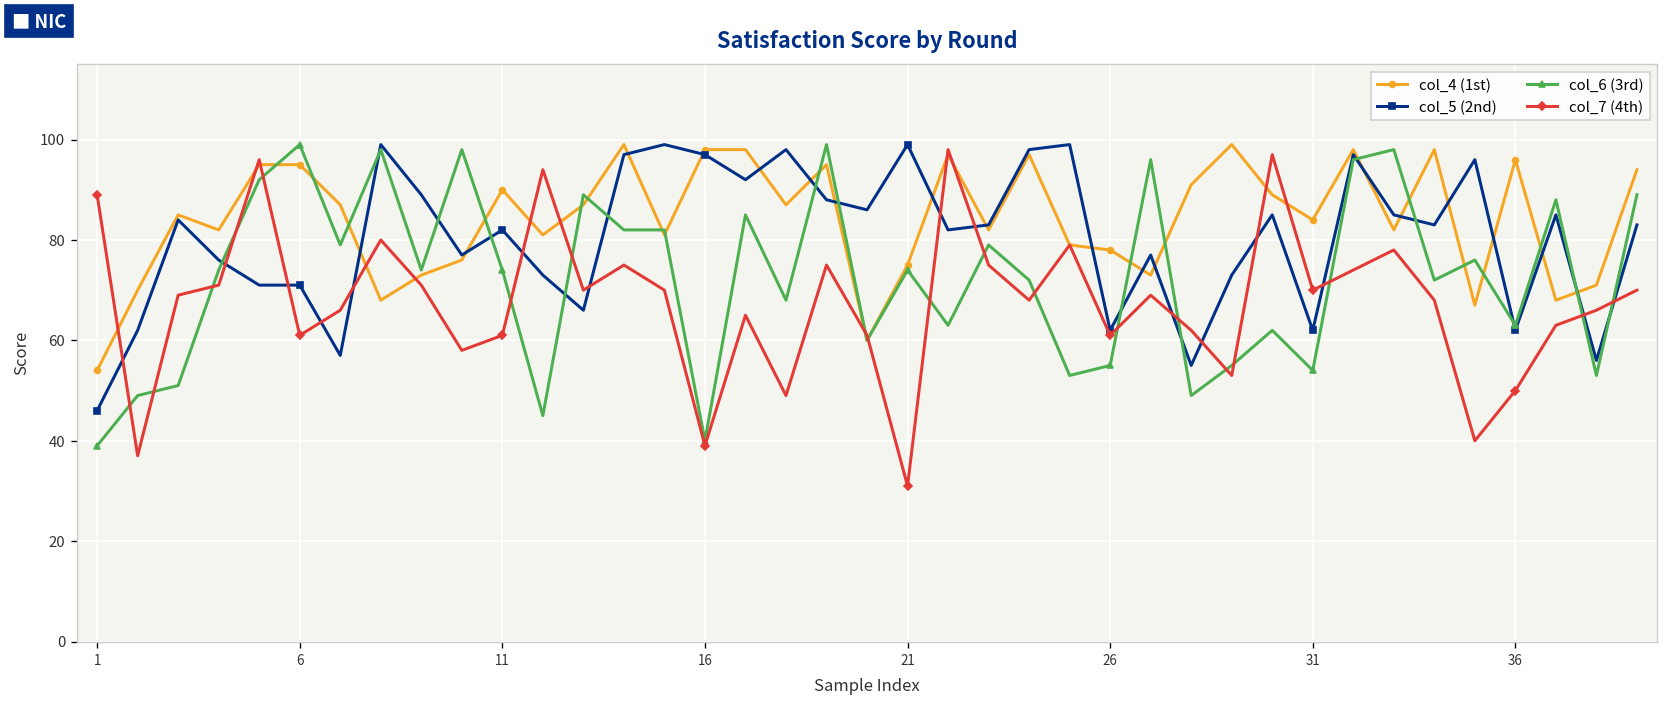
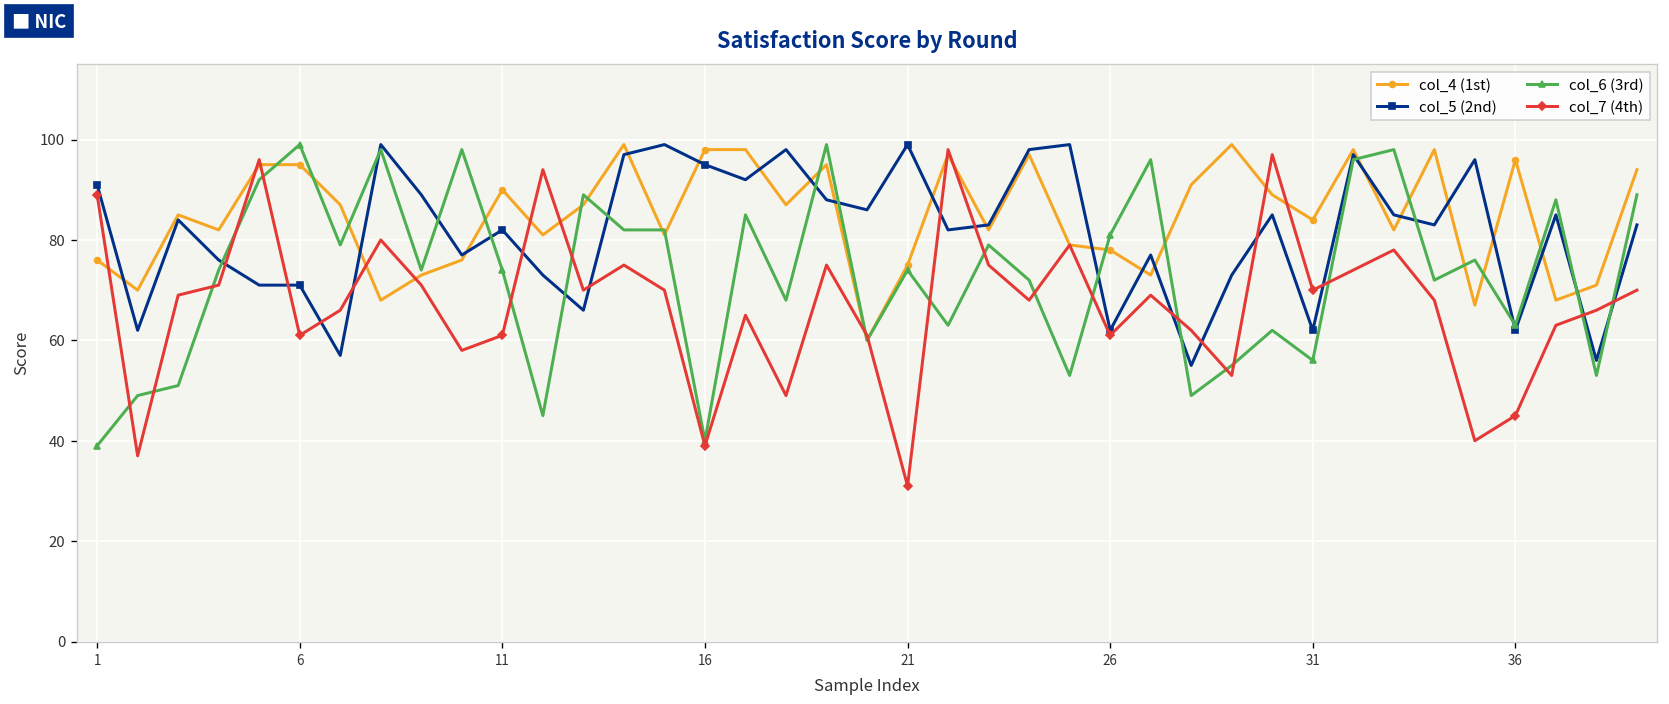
  {
    "col_4 (1st)": {
-     "1": 54,
+     "1": 76,
      "6": 95,
      "11": 90,
      "16": 98,
      "21": 75,
      "26": 78,
      "31": 84,
      "36": 96
    },
    "col_5 (2nd)": {
-     "1": 46,
+     "1": 91,
      "6": 71,
      "11": 82,
-     "16": 97,
+     "16": 95,
      "21": 99,
      "26": 62,
      "31": 62,
      "36": 62
    },
    "col_6 (3rd)": {
      "1": 39,
      "6": 99,
      "11": 74,
      "16": 40,
      "21": 74,
-     "26": 55,
-     "31": 54,
+     "26": 81,
+     "31": 56,
      "36": 63
    },
    "col_7 (4th)": {
      "1": 89,
      "6": 61,
      "11": 61,
      "16": 39,
      "21": 31,
      "26": 61,
      "31": 70,
-     "36": 50
+     "36": 45
    }
  }
